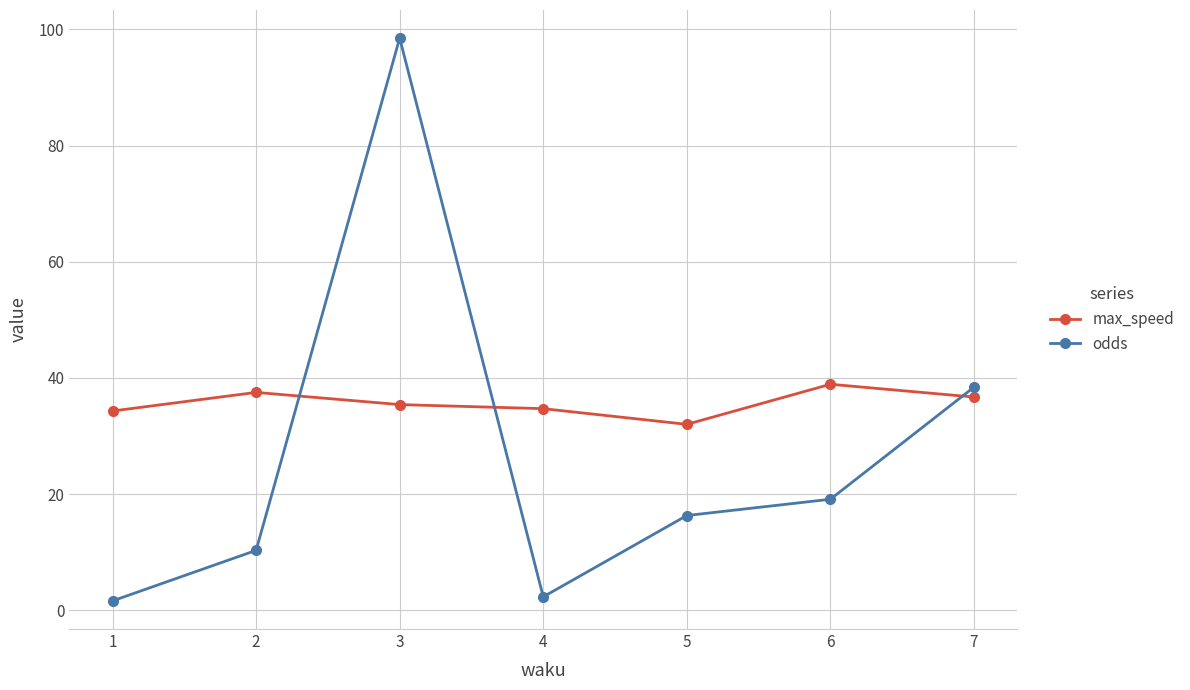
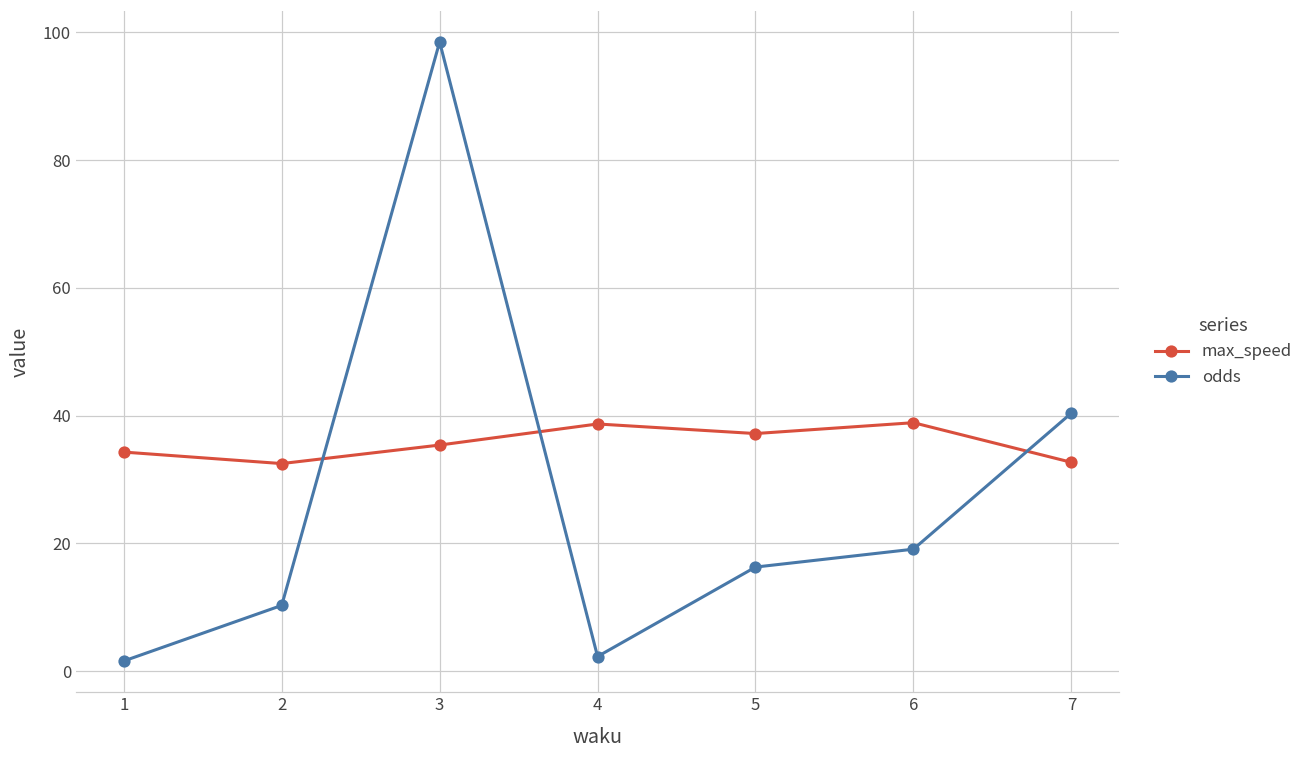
  {
    "max_speed": {
      "1": 34,
-     "2": 38,
+     "2": 33,
      "3": 35,
-     "4": 35,
-     "5": 32,
+     "4": 39,
+     "5": 37,
      "6": 39,
-     "7": 37
+     "7": 33
    },
    "odds": {
      "1": 2,
      "2": 10,
      "3": 99,
      "4": 2,
      "5": 16,
      "6": 19,
-     "7": 38
+     "7": 40
    }
  }
